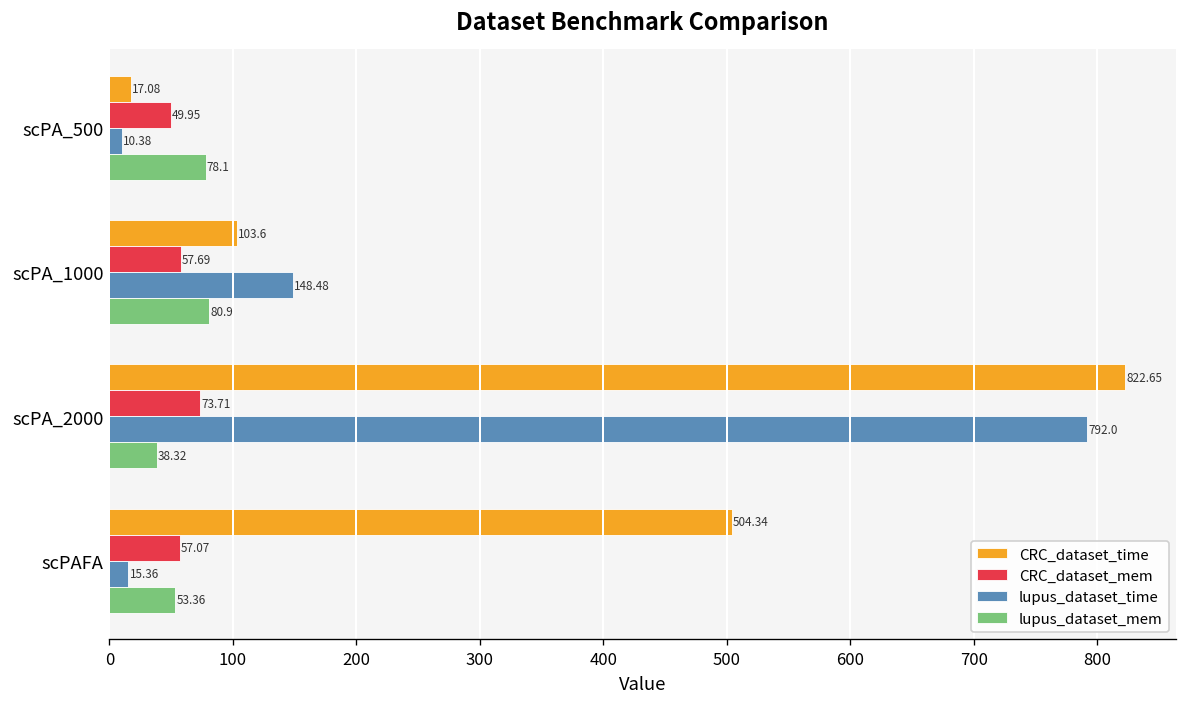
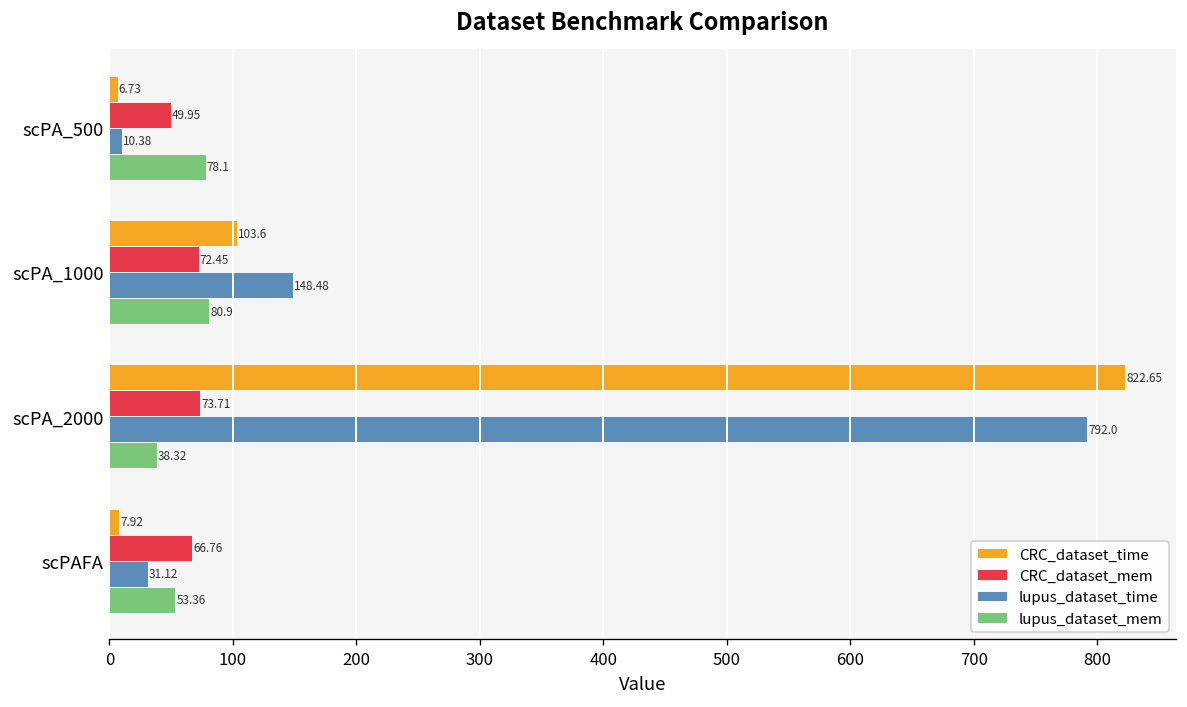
  {
    "CRC_dataset_time": {
-     "scPA_500": 17.08,
+     "scPA_500": 6.73,
      "scPA_1000": 103.6,
      "scPA_2000": 822.65,
-     "scPAFA": 504.34
+     "scPAFA": 7.92
    },
    "CRC_dataset_mem": {
      "scPA_500": 49.95,
-     "scPA_1000": 57.69,
+     "scPA_1000": 72.45,
      "scPA_2000": 73.71,
-     "scPAFA": 57.07
+     "scPAFA": 66.76
    },
    "lupus_dataset_time": {
      "scPA_500": 10.38,
      "scPA_1000": 148.48,
      "scPA_2000": 792.0,
-     "scPAFA": 15.36
+     "scPAFA": 31.12
    },
    "lupus_dataset_mem": {
      "scPA_500": 78.1,
      "scPA_1000": 80.9,
      "scPA_2000": 38.32,
      "scPAFA": 53.36
    }
  }
